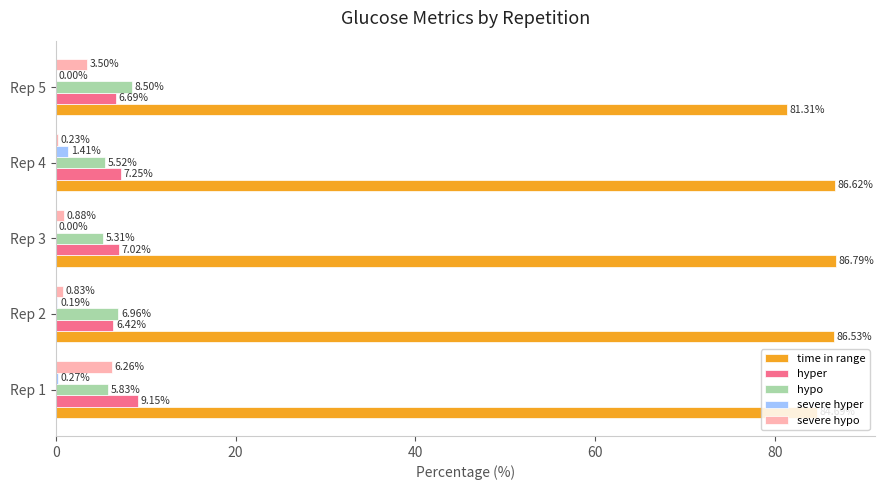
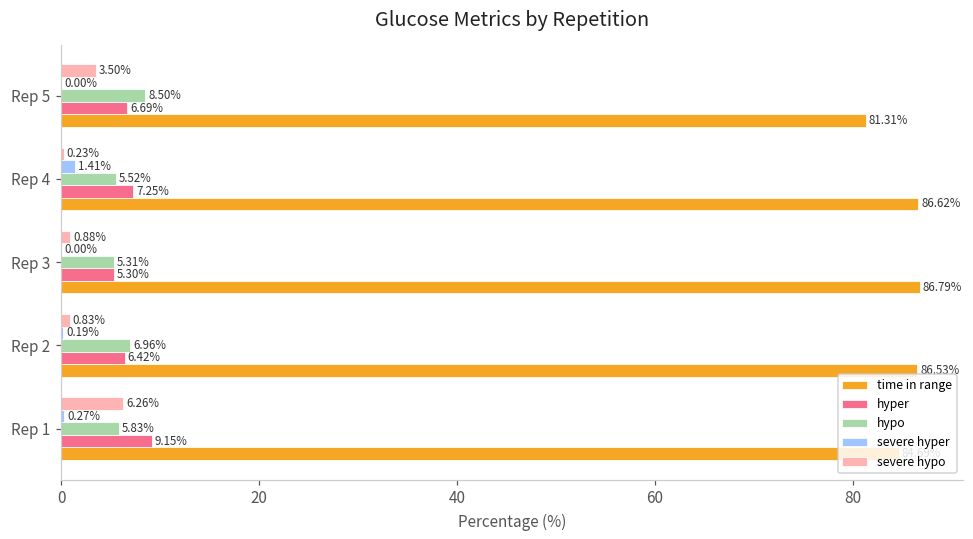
  {
    "time in range": {
      "Rep 5": "81.31%",
      "Rep 4": "86.62%",
      "Rep 3": "86.79%",
      "Rep 2": "86.53%"
    },
    "hyper": {
      "Rep 5": "6.69%",
      "Rep 4": "7.25%",
-     "Rep 3": "7.02%",
+     "Rep 3": "5.30%",
      "Rep 2": "6.42%",
      "Rep 1": "9.15%"
    },
    "hypo": {
      "Rep 5": "8.50%",
      "Rep 4": "5.52%",
      "Rep 3": "5.31%",
      "Rep 2": "6.96%",
      "Rep 1": "5.83%"
    },
    "severe hyper": {
      "Rep 5": "0.00%",
      "Rep 4": "1.41%",
      "Rep 3": "0.00%",
      "Rep 2": "0.19%",
      "Rep 1": "0.27%"
    },
    "severe hypo": {
      "Rep 5": "3.50%",
      "Rep 4": "0.23%",
      "Rep 3": "0.88%",
      "Rep 2": "0.83%",
      "Rep 1": "6.26%"
    }
  }
